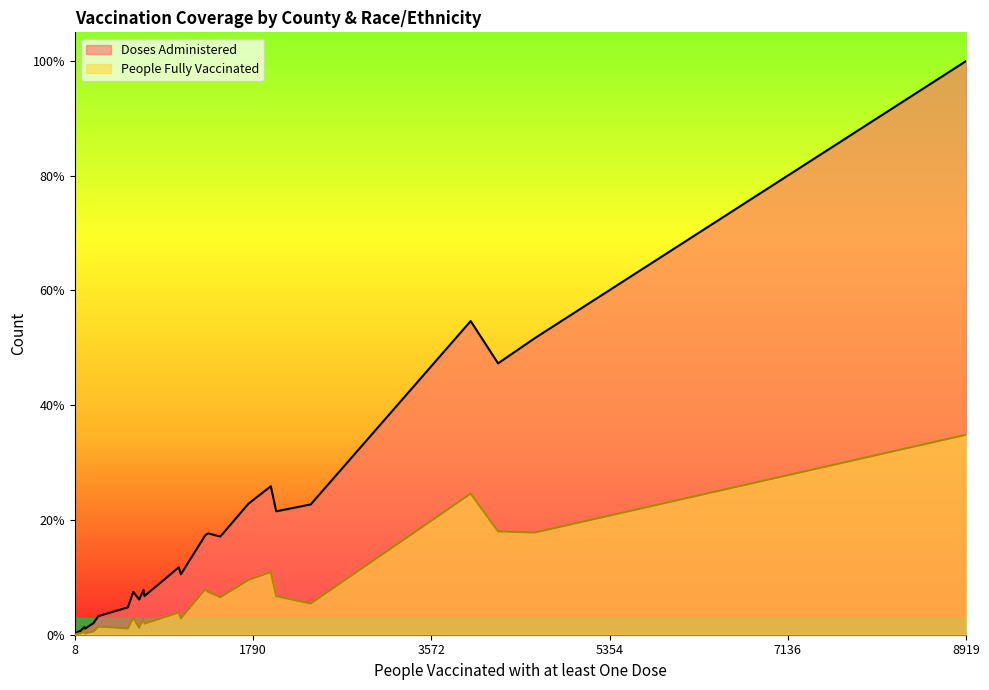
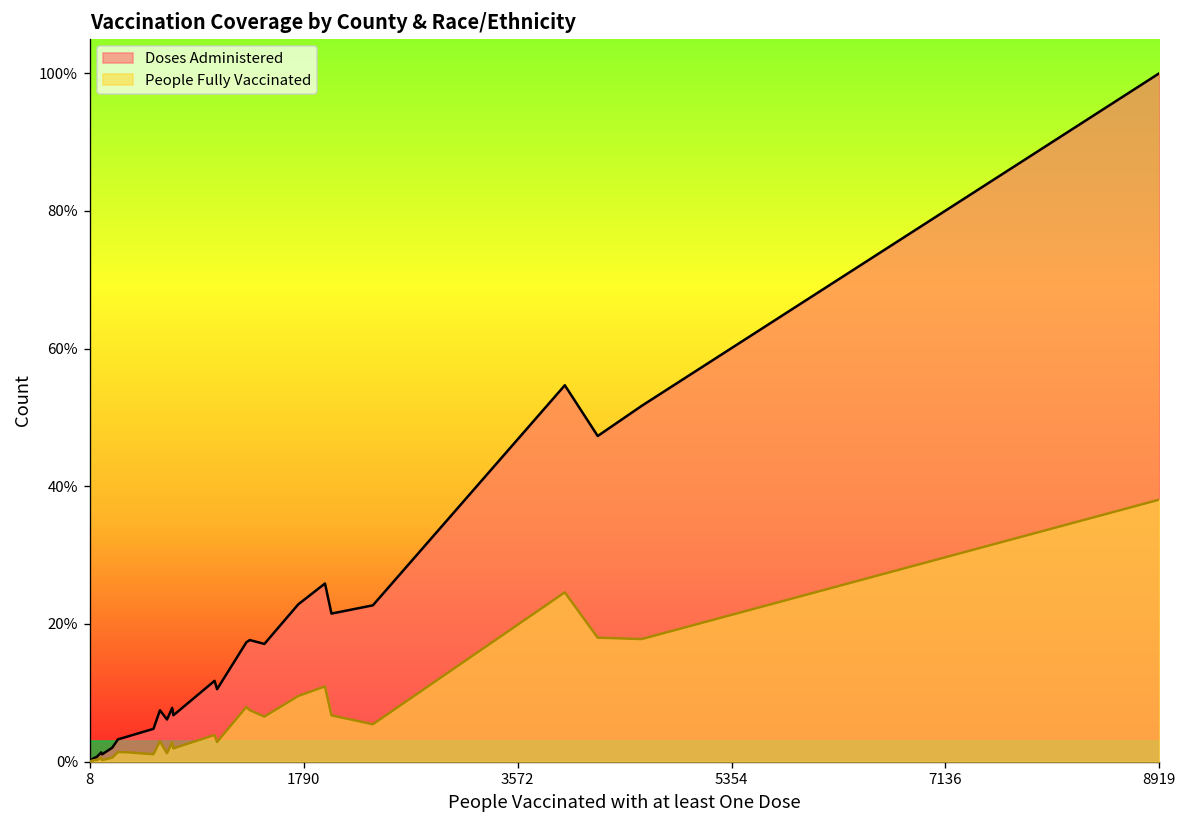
  {
    "Doses Administered": {
      "8919": "100%"
    },
    "People Fully Vaccinated": {
-     "8919": "35%"
+     "8919": "38%"
    }
  }
